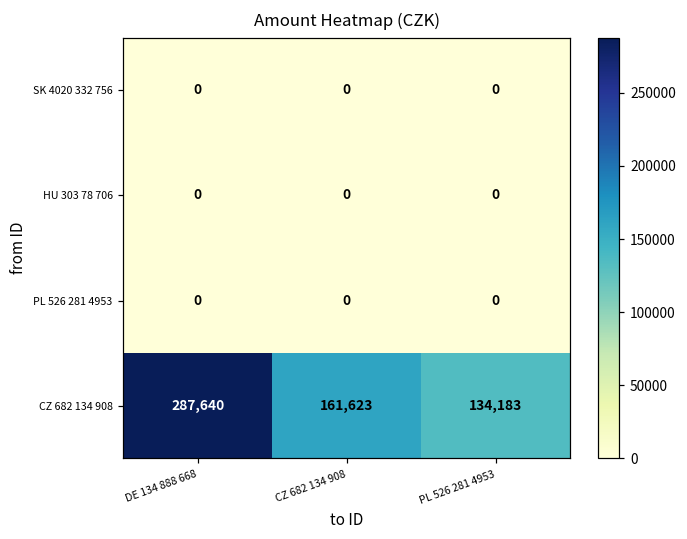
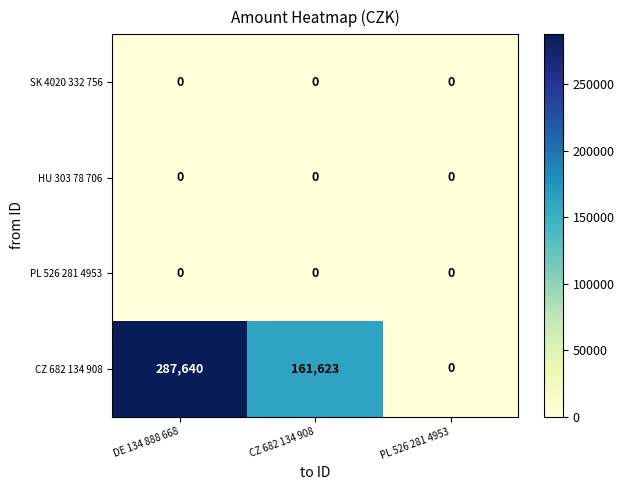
  {
    "SK 4020 332 756": {
      "DE 134 888 668": "0",
      "CZ 682 134 908": "0",
      "PL 526 281 4953": "0"
    },
    "HU 303 78 706": {
      "DE 134 888 668": "0",
      "CZ 682 134 908": "0",
      "PL 526 281 4953": "0"
    },
    "PL 526 281 4953": {
      "DE 134 888 668": "0",
      "CZ 682 134 908": "0",
      "PL 526 281 4953": "0"
    },
    "CZ 682 134 908": {
      "DE 134 888 668": "287,640",
      "CZ 682 134 908": "161,623",
-     "PL 526 281 4953": "134,183"
+     "PL 526 281 4953": "0"
    }
  }
